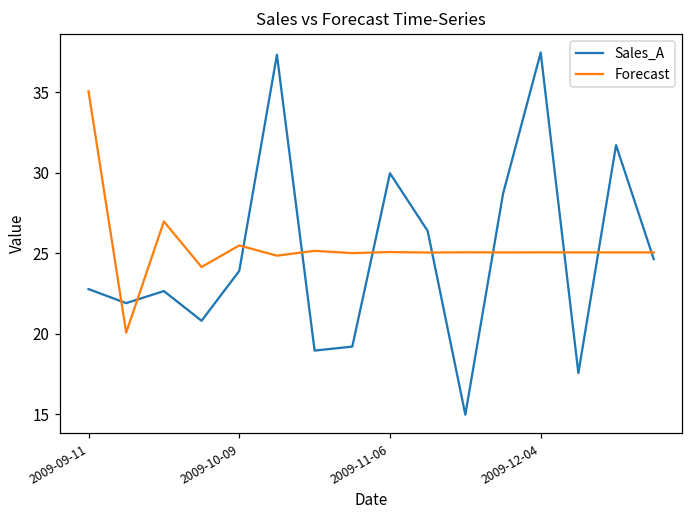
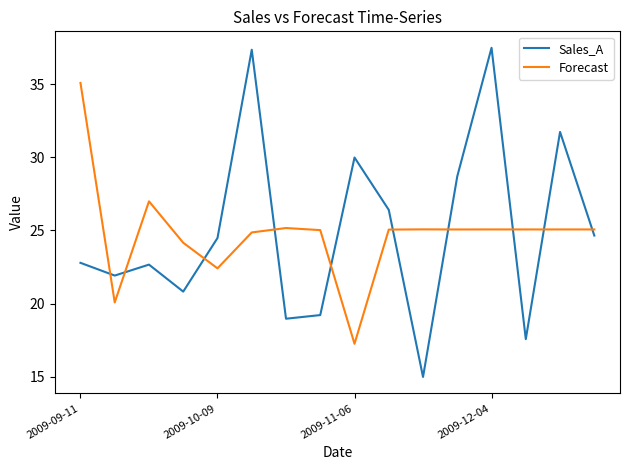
  {
    "Sales_A": {
      "2009-09-11": 22.8,
-     "2009-10-09": 23.9,
+     "2009-10-09": 24.5,
      "2009-11-06": 30.0,
      "2009-12-04": 37.5
    },
    "Forecast": {
      "2009-09-11": 35.1,
-     "2009-10-09": 25.5,
-     "2009-11-06": 25.1,
+     "2009-10-09": 22.4,
+     "2009-11-06": 17.2,
      "2009-12-04": 25.1
    }
  }
